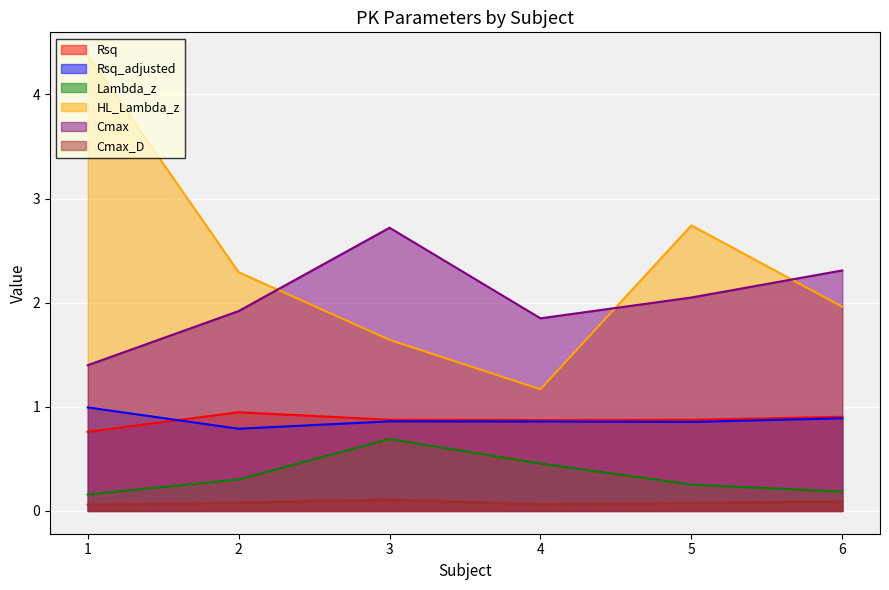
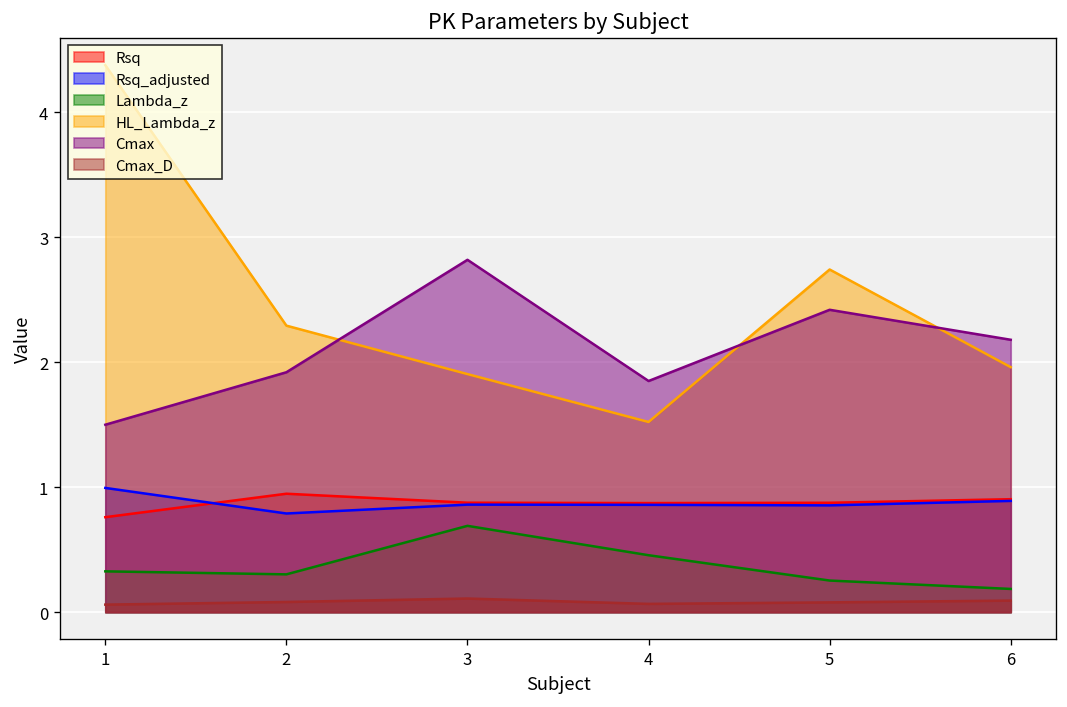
  {
    "Rsq": {
      "1": 0.76,
      "2": 0.95
    },
    "Rsq_adjusted": {
      "1": 0.99,
      "2": 0.79
    },
    "Lambda_z": {
-     "1": 0.16,
+     "1": 0.33,
      "2": 0.30,
      "3": 0.69,
      "4": 0.46,
      "5": 0.25,
      "6": 0.19
    },
    "HL_Lambda_z": {
      "2": 2.29,
-     "3": 1.64,
-     "4": 1.17,
+     "3": 1.91,
+     "4": 1.52,
      "5": 2.74,
      "6": 1.96
    },
    "Cmax": {
-     "1": 1.4,
+     "1": 1.5,
      "2": 1.92,
-     "3": 2.72,
+     "3": 2.82,
      "4": 1.85,
-     "5": 2.05,
-     "6": 2.31
+     "5": 2.42,
+     "6": 2.18
    },
    "Cmax_D": {
      "1": 0.06,
      "2": 0.08,
      "3": 0.11,
      "4": 0.07,
      "5": 0.08,
      "6": 0.09
    }
  }
